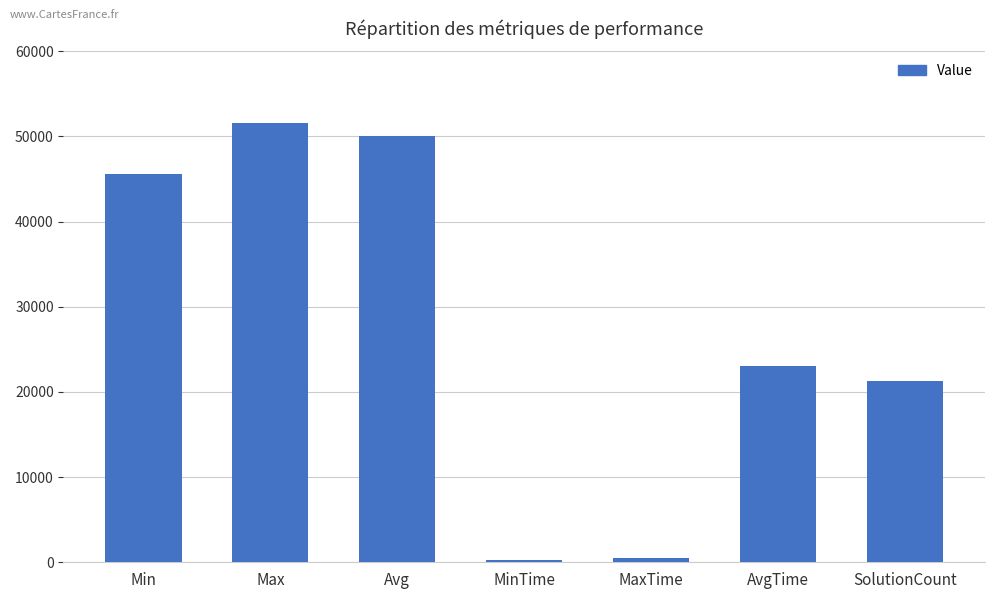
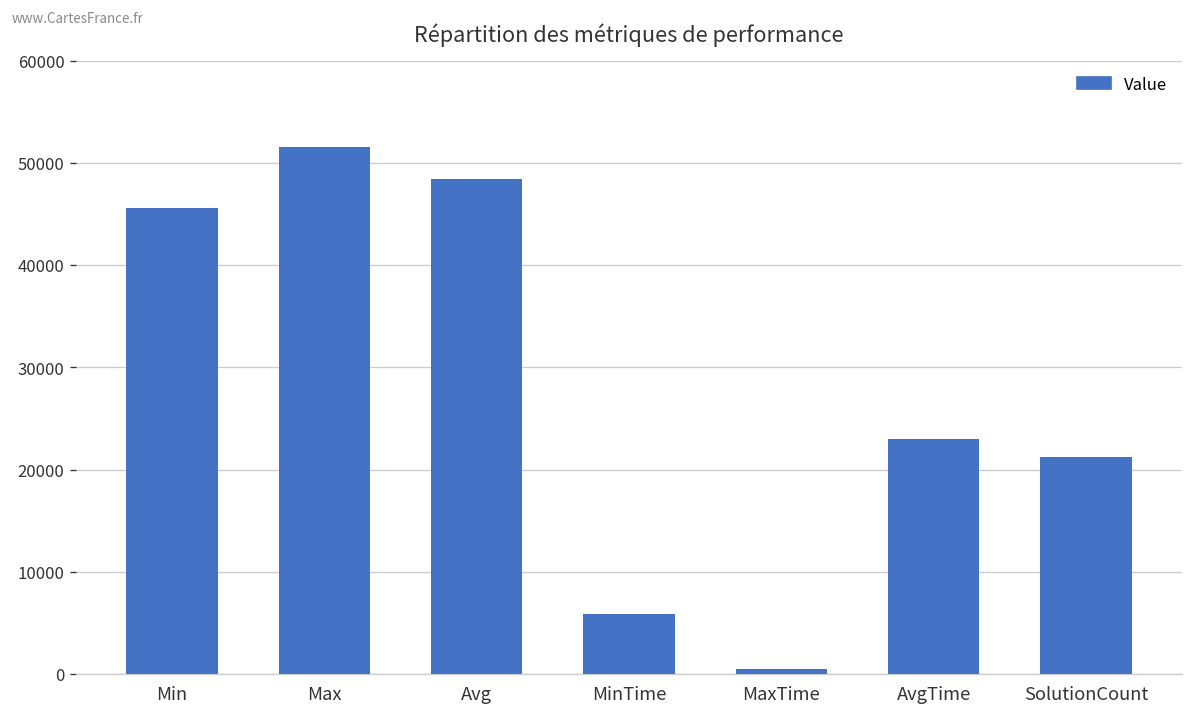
  {
    "Min": 46000,
    "Max": 52000,
-   "Avg": 50000,
-   "MinTime": 0,
+   "Avg": 48000,
+   "MinTime": 6000,
    "MaxTime": 0,
    "AvgTime": 23000,
    "SolutionCount": 21000
  }
